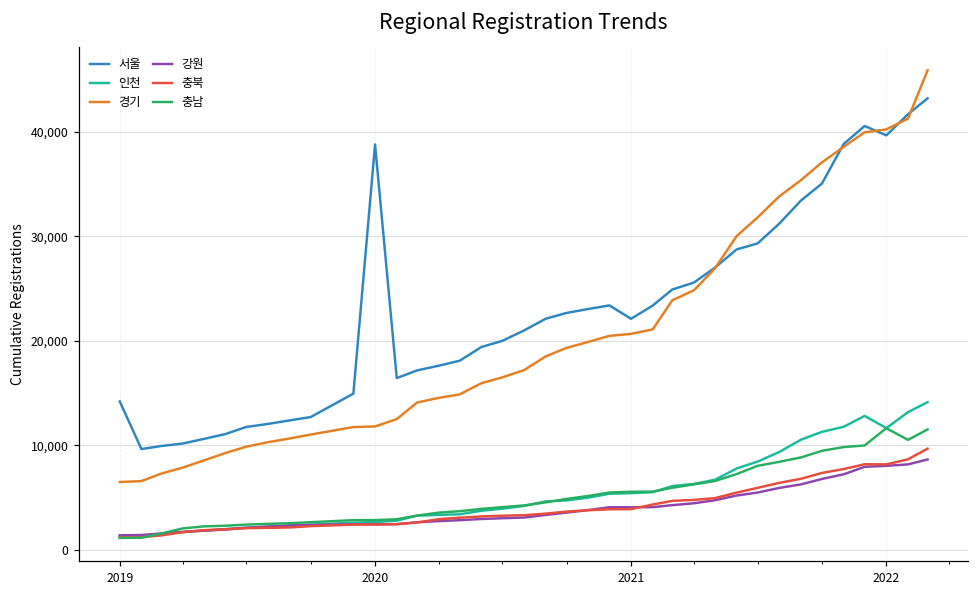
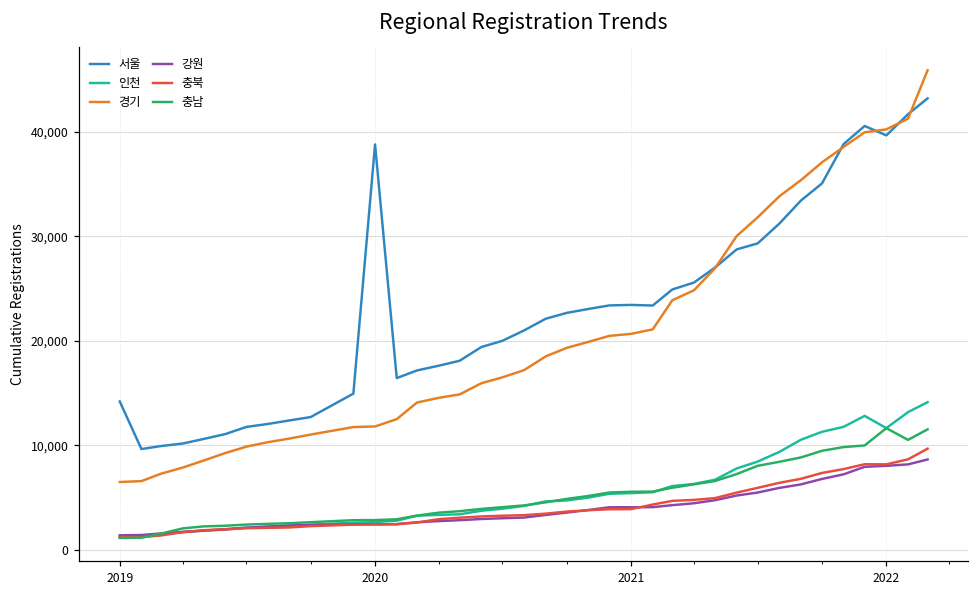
  {
    "서울": {
      "2019": "14,000",
      "2020": "39,000",
-     "2021": "22,000",
+     "2021": "23,000",
      "2022": "40,000"
    }
  }
